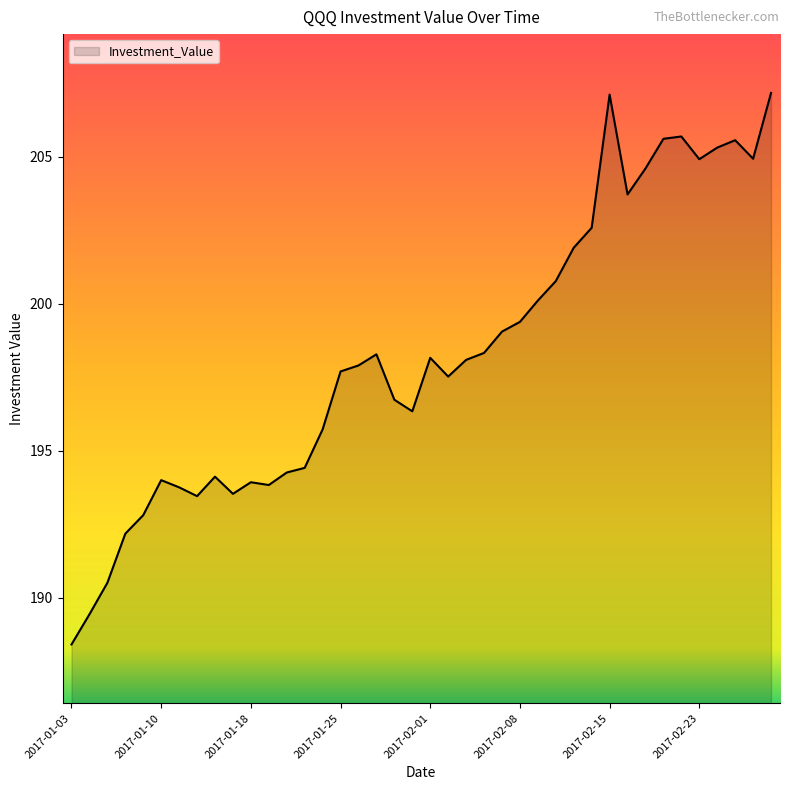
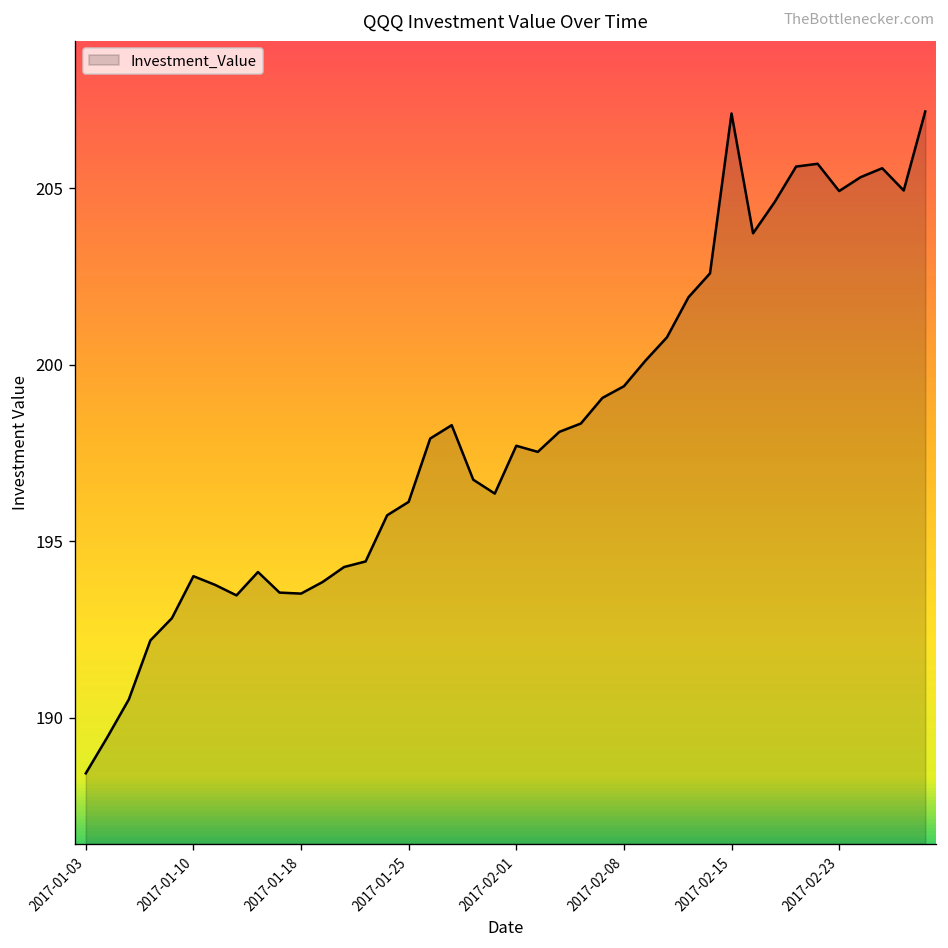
  {
    "2017-01-03": 188.4,
    "2017-01-10": 194.0,
-   "2017-01-18": 193.9,
-   "2017-01-25": 197.7,
-   "2017-02-01": 198.2,
+   "2017-01-18": 193.5,
+   "2017-01-25": 196.1,
+   "2017-02-01": 197.7,
    "2017-02-08": 199.4,
    "2017-02-15": 207.1,
    "2017-02-23": 204.9
  }
